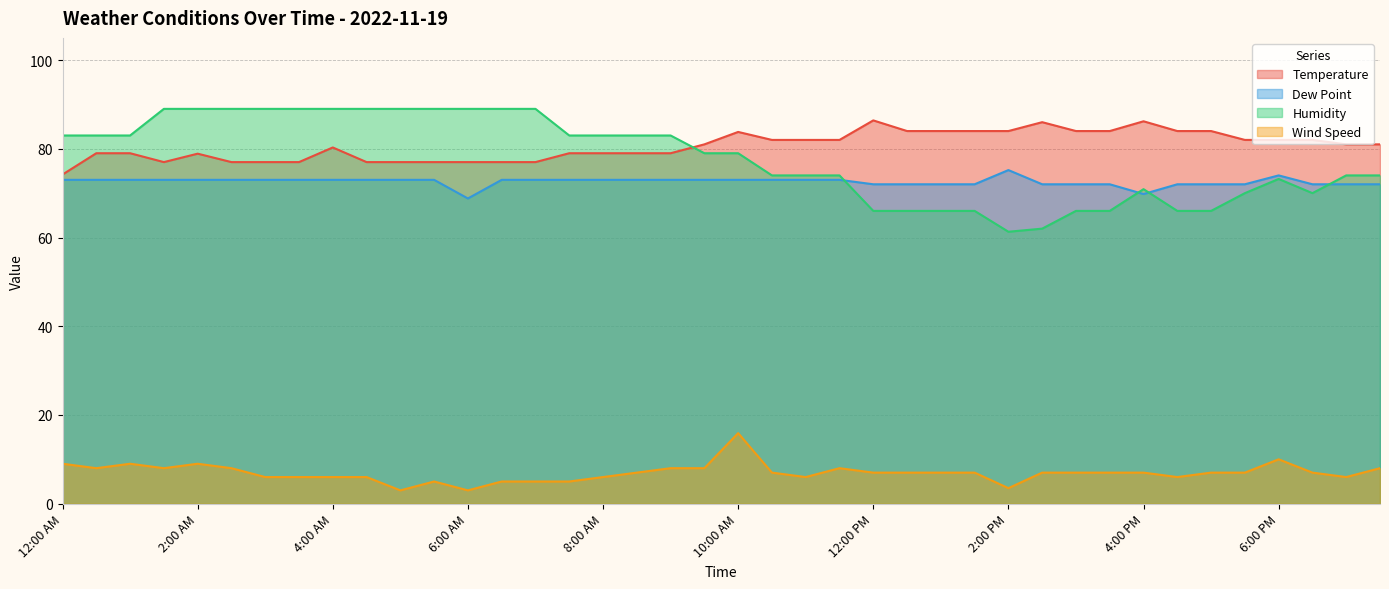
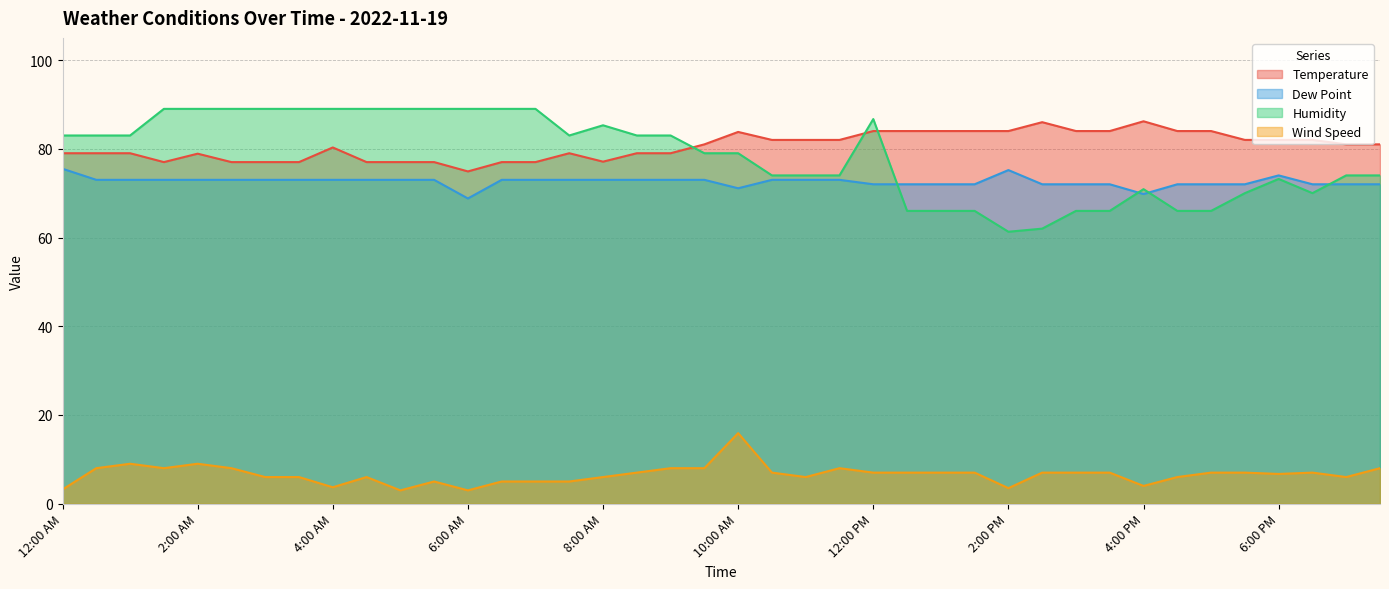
  {
    "Temperature": {
-     "12:00 AM": 74,
+     "12:00 AM": 79,
      "2:00 AM": 79,
      "4:00 AM": 80,
-     "6:00 AM": 77,
-     "8:00 AM": 79,
+     "6:00 AM": 75,
+     "8:00 AM": 77,
      "10:00 AM": 84,
-     "12:00 PM": 86,
+     "12:00 PM": 84,
      "2:00 PM": 84,
      "4:00 PM": 86
    },
    "Dew Point": {
-     "12:00 AM": 73,
+     "12:00 AM": 76,
      "2:00 AM": 73,
      "4:00 AM": 73,
      "6:00 AM": 69,
      "8:00 AM": 73,
-     "10:00 AM": 73,
+     "10:00 AM": 71,
      "12:00 PM": 72,
      "2:00 PM": 75,
      "4:00 PM": 70,
      "6:00 PM": 74
    },
    "Humidity": {
      "12:00 AM": 83,
      "2:00 AM": 89,
      "4:00 AM": 89,
      "6:00 AM": 89,
-     "8:00 AM": 83,
+     "8:00 AM": 85,
      "10:00 AM": 79,
-     "12:00 PM": 66,
+     "12:00 PM": 87,
      "2:00 PM": 61,
      "4:00 PM": 71,
      "6:00 PM": 73
    },
    "Wind Speed": {
-     "12:00 AM": 9,
+     "12:00 AM": 3,
      "2:00 AM": 9,
-     "4:00 AM": 6,
+     "4:00 AM": 4,
      "6:00 AM": 3,
      "8:00 AM": 6,
      "10:00 AM": 16,
      "12:00 PM": 7,
      "2:00 PM": 4,
-     "4:00 PM": 7,
-     "6:00 PM": 10
+     "4:00 PM": 4,
+     "6:00 PM": 7
    }
  }
